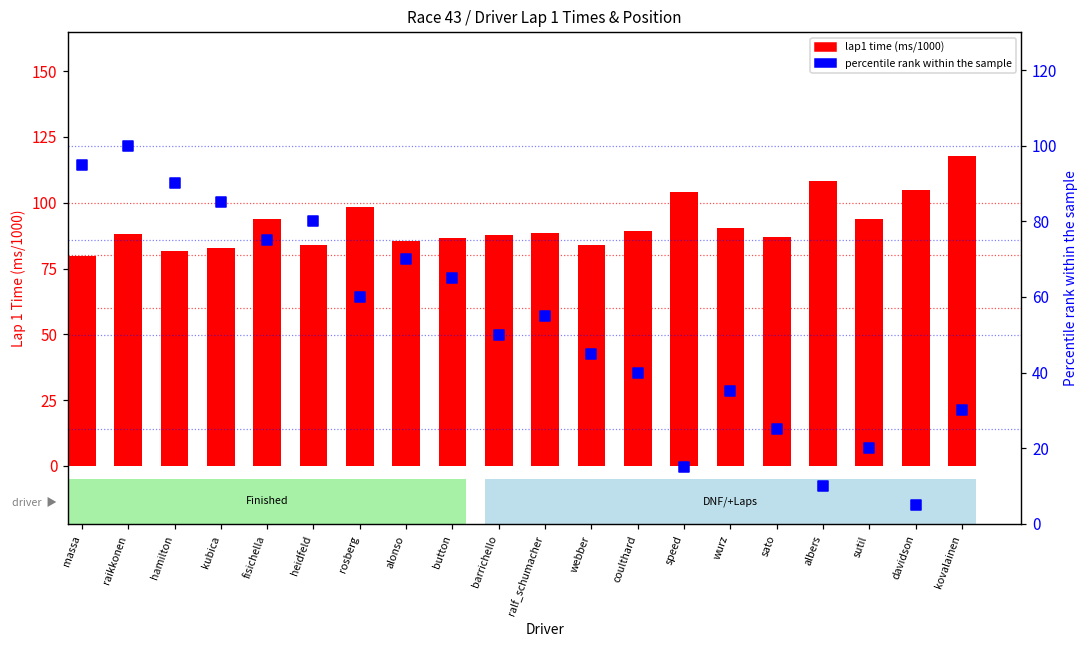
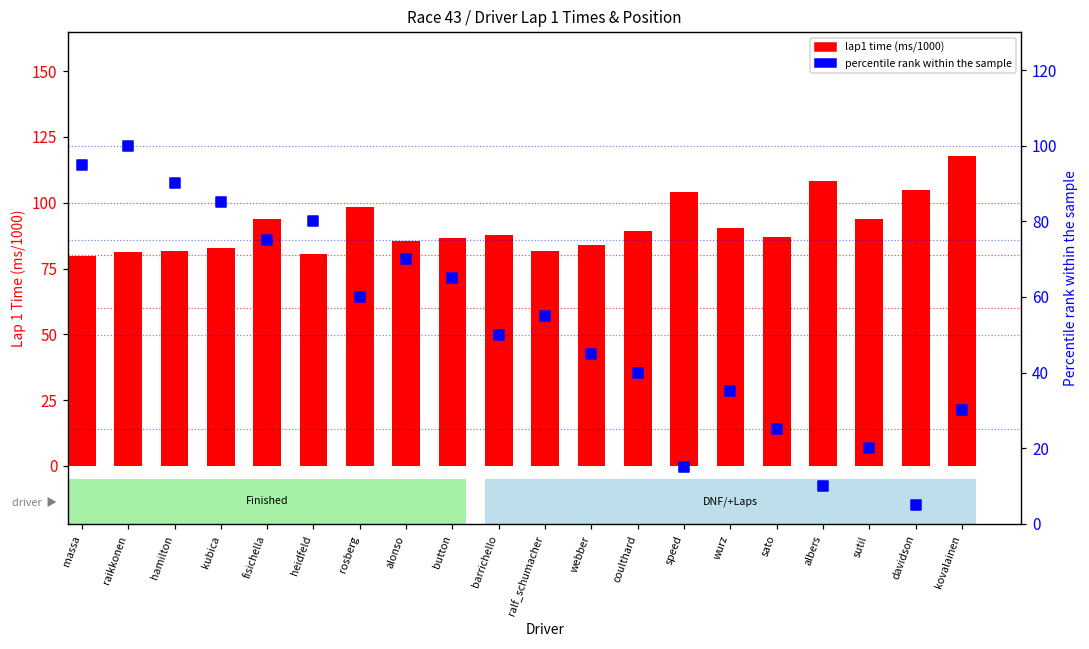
  {
    "lap1 time (ms/1000)": {
      "massa": 80,
-     "raikkonen": 88,
+     "raikkonen": 81,
      "hamilton": 82,
      "kubica": 83,
      "fisichella": 94,
-     "heidfeld": 84,
+     "heidfeld": 80,
      "rosberg": 99,
      "alonso": 86,
      "button": 87,
      "barrichello": 88,
-     "ralf_schumacher": 89,
+     "ralf_schumacher": 82,
      "webber": 84,
      "coulthard": 89,
      "speed": 104,
      "wurz": 91,
      "sato": 87,
      "albers": 108,
      "sutil": 94,
      "davidson": 105,
      "kovalainen": 118
    }
  }
